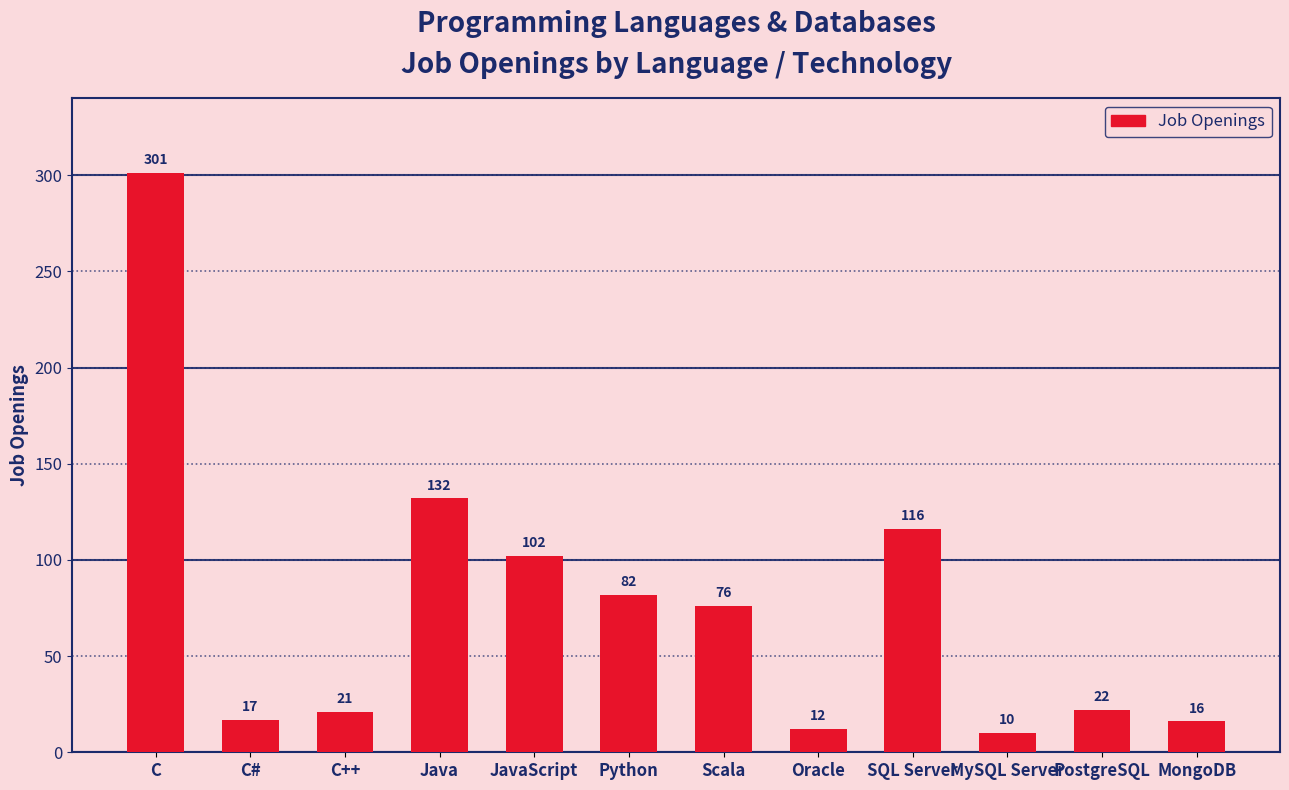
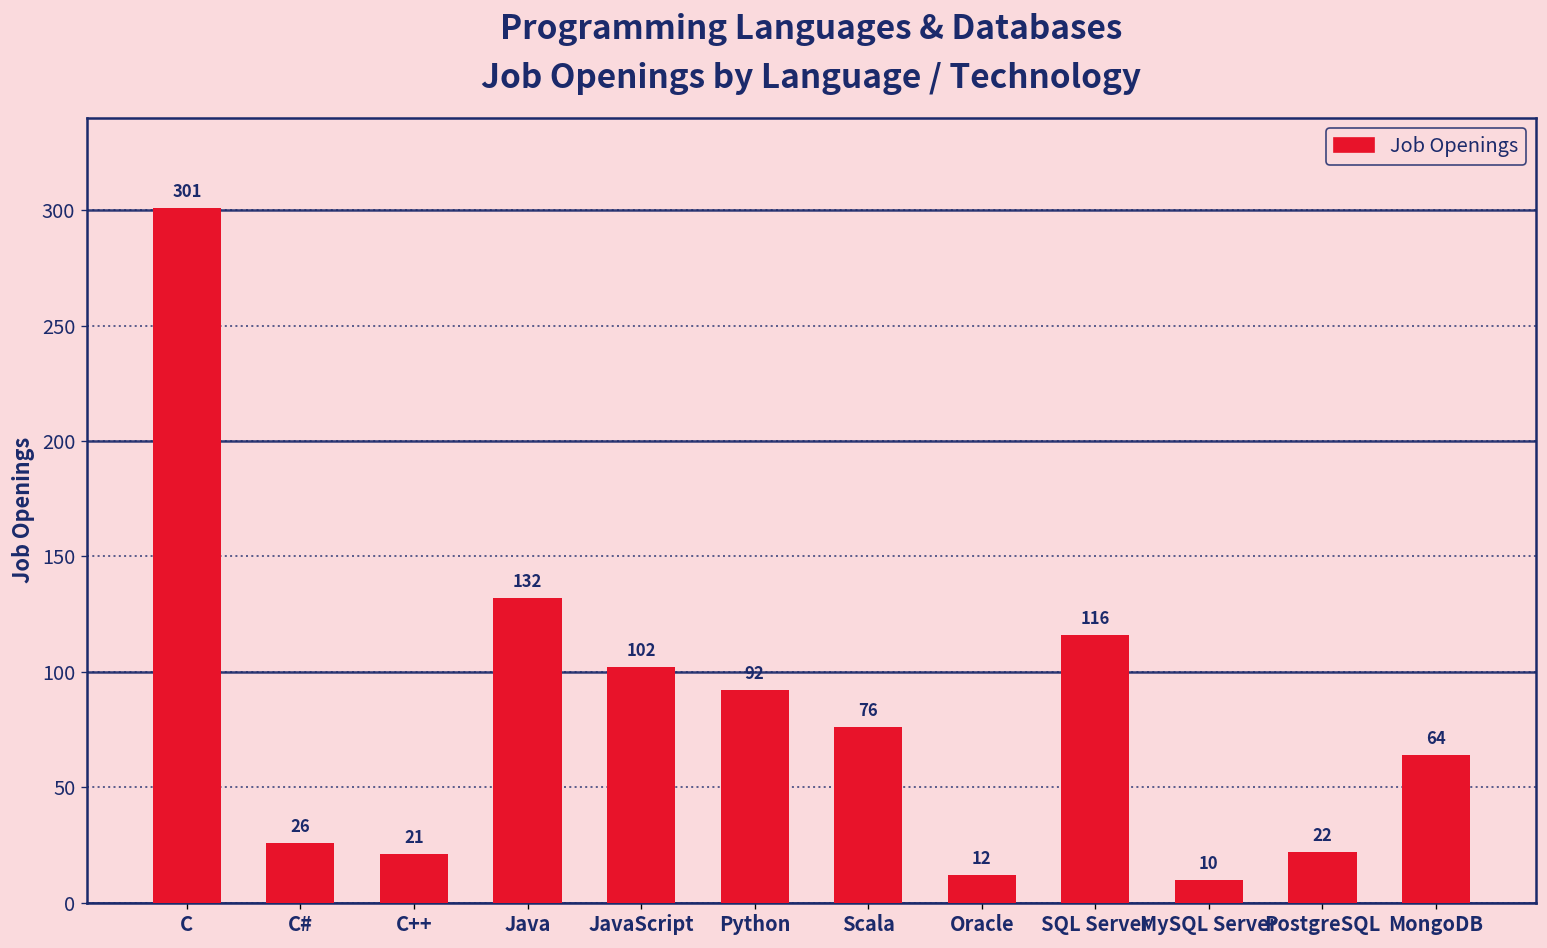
  {
    "C": 301,
-   "C#": 17,
+   "C#": 26,
    "C++": 21,
    "Java": 132,
    "JavaScript": 102,
-   "Python": 82,
+   "Python": 92,
    "Scala": 76,
    "Oracle": 12,
    "SQL Server": 116,
    "MySQL Server": 10,
    "PostgreSQL": 22,
-   "MongoDB": 16
+   "MongoDB": 64
  }
